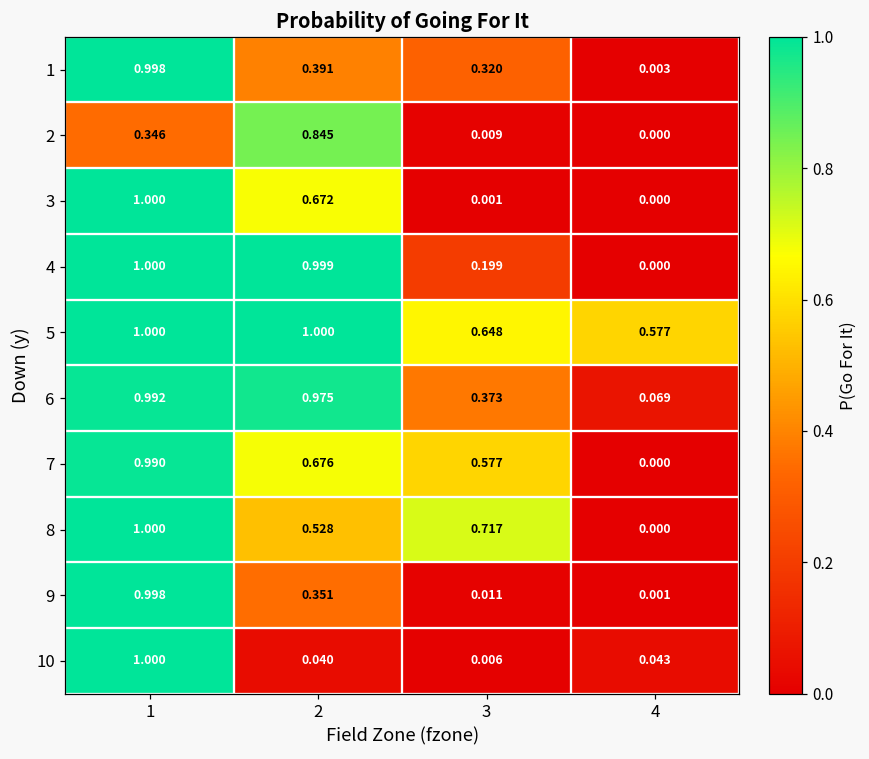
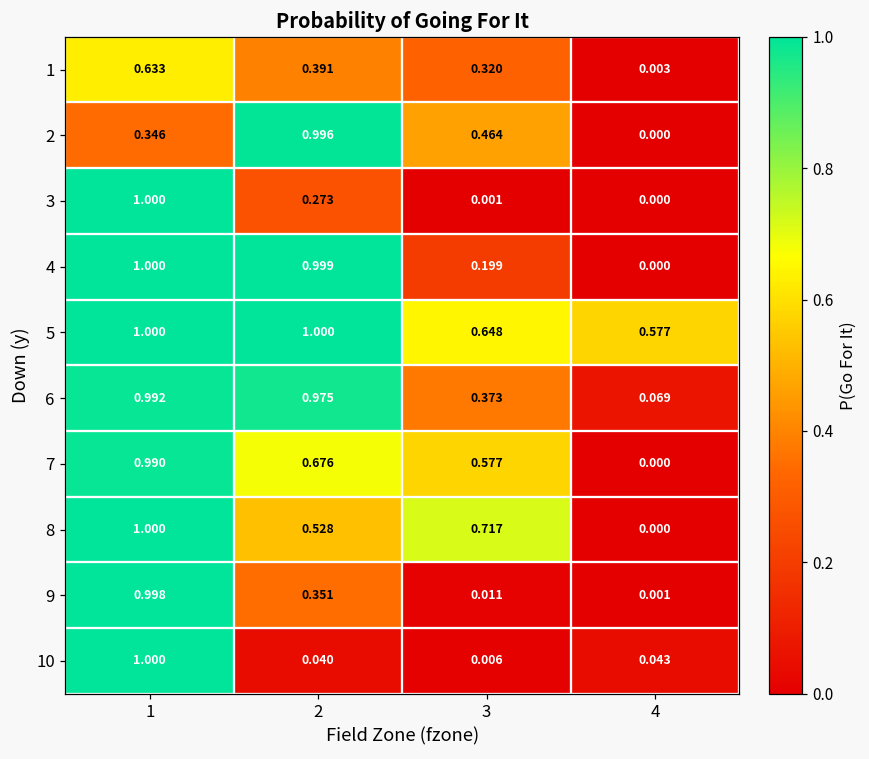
  {
    "1": {
-     "1": 0.998,
+     "1": 0.633,
      "2": 0.391,
      "3": 0.320,
      "4": 0.003
    },
    "2": {
      "1": 0.346,
-     "2": 0.845,
-     "3": 0.009,
+     "2": 0.996,
+     "3": 0.464,
      "4": 0.000
    },
    "3": {
      "1": 1.000,
-     "2": 0.672,
+     "2": 0.273,
      "3": 0.001,
      "4": 0.000
    },
    "4": {
      "1": 1.000,
      "2": 0.999,
      "3": 0.199,
      "4": 0.000
    },
    "5": {
      "1": 1.000,
      "2": 1.000,
      "3": 0.648,
      "4": 0.577
    },
    "6": {
      "1": 0.992,
      "2": 0.975,
      "3": 0.373,
      "4": 0.069
    },
    "7": {
      "1": 0.990,
      "2": 0.676,
      "3": 0.577,
      "4": 0.000
    },
    "8": {
      "1": 1.000,
      "2": 0.528,
      "3": 0.717,
      "4": 0.000
    },
    "9": {
      "1": 0.998,
      "2": 0.351,
      "3": 0.011,
      "4": 0.001
    },
    "10": {
      "1": 1.000,
      "2": 0.040,
      "3": 0.006,
      "4": 0.043
    }
  }
